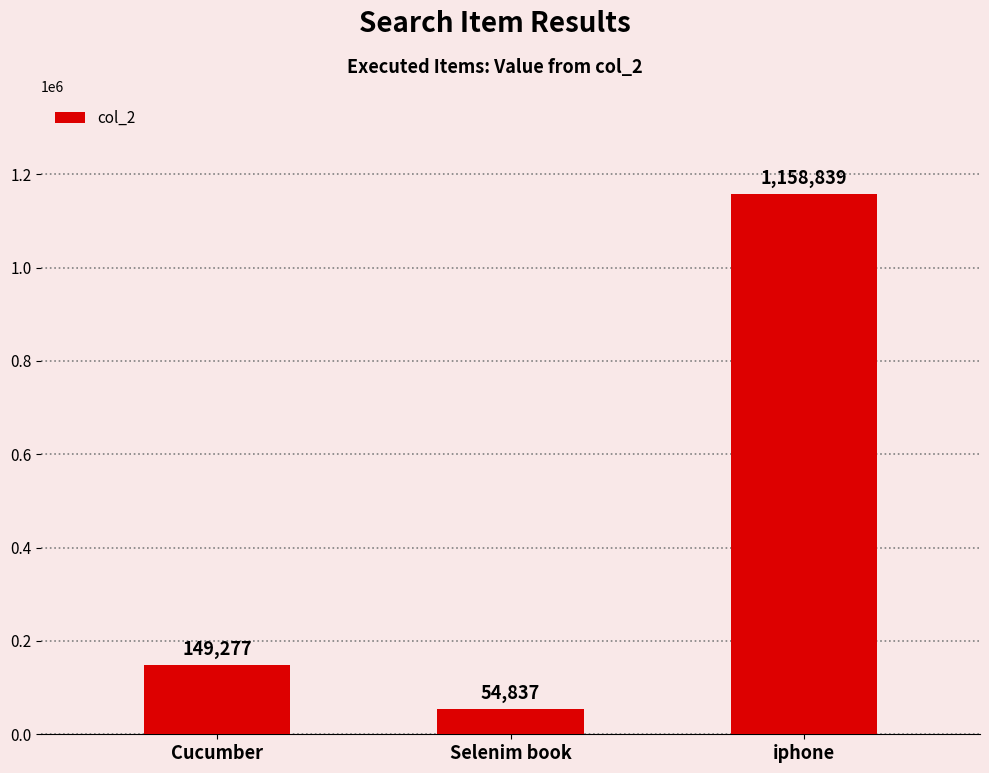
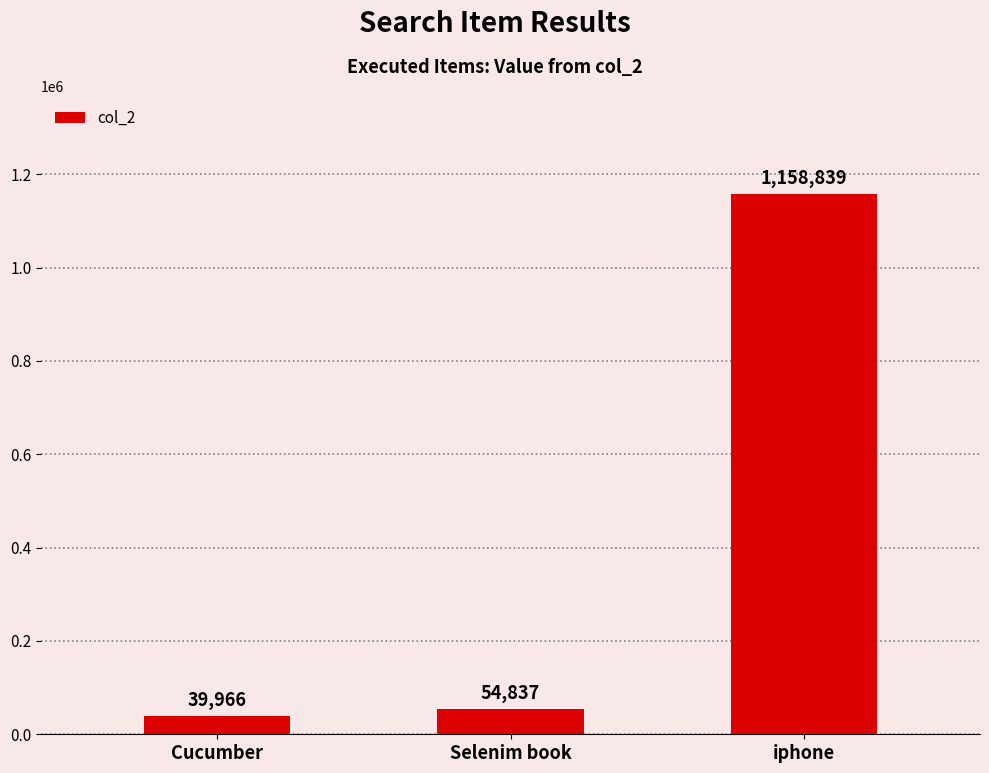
  {
-   "Cucumber": "149,277",
+   "Cucumber": "39,966",
    "Selenim book": "54,837",
    "iphone": "1,158,839"
  }
